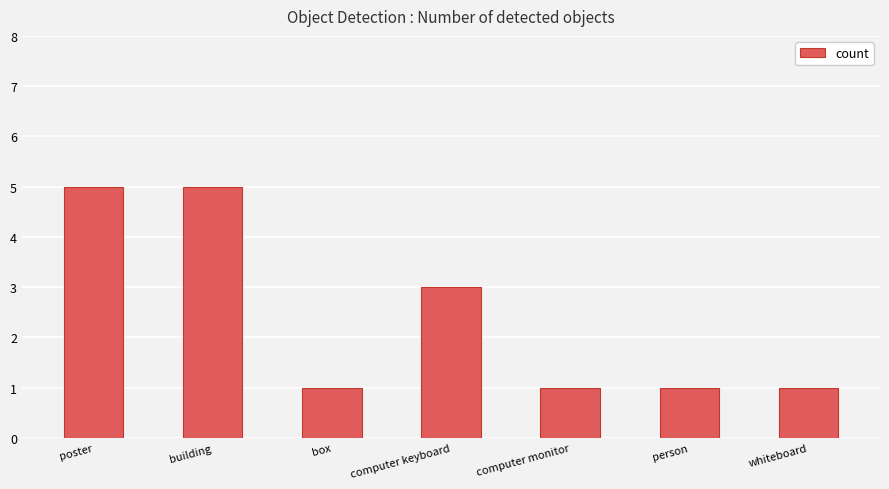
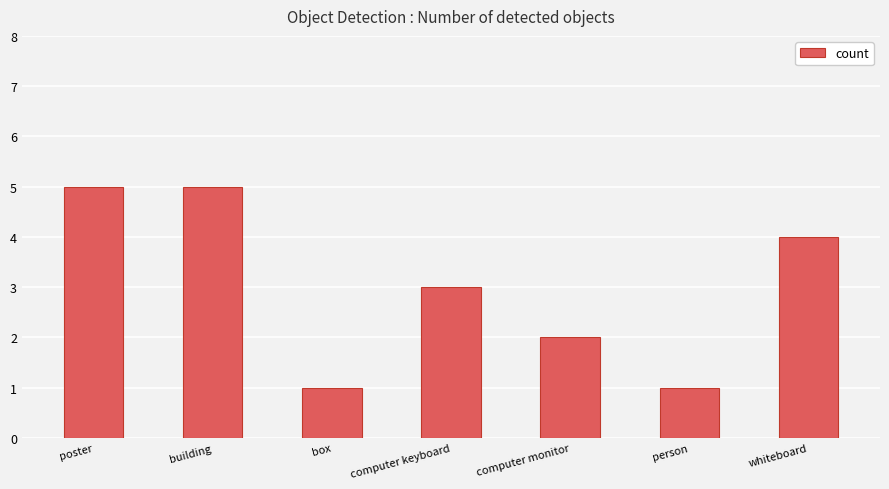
  {
    "poster": 5,
    "building": 5,
    "box": 1,
    "computer keyboard": 3,
-   "computer monitor": 1,
+   "computer monitor": 2,
    "person": 1,
-   "whiteboard": 1
+   "whiteboard": 4
  }
